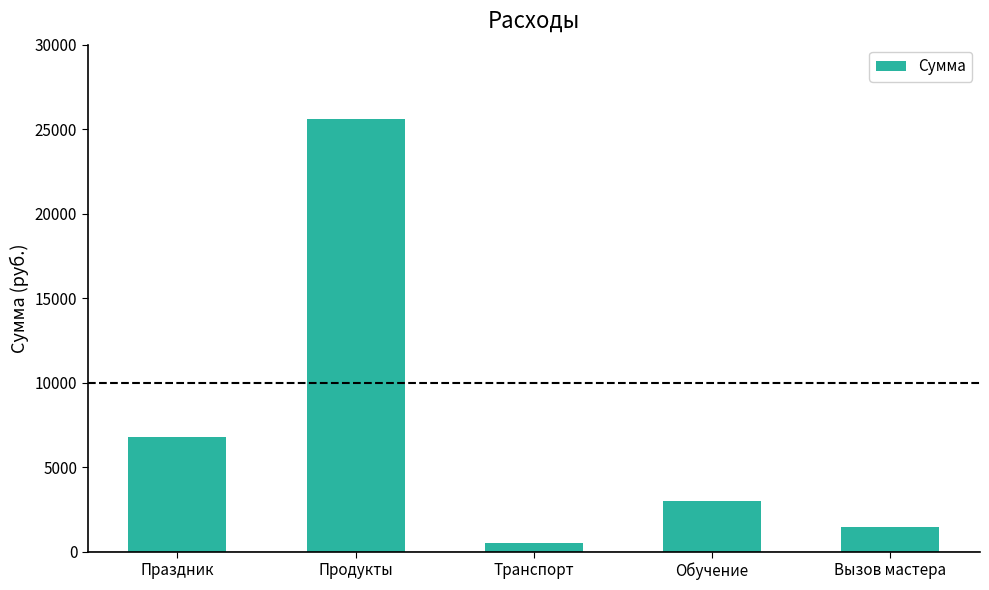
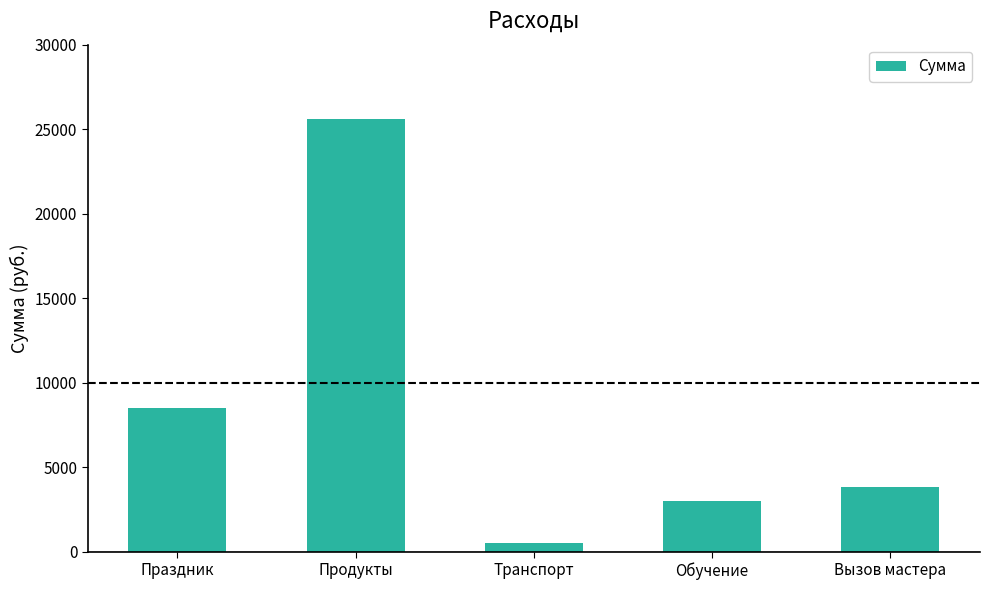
  {
-   "Праздник": 6800,
+   "Праздник": 8500,
    "Продукты": 25600,
    "Транспорт": 500,
    "Обучение": 3000,
-   "Вызов мастера": 1500
+   "Вызов мастера": 3800
  }
